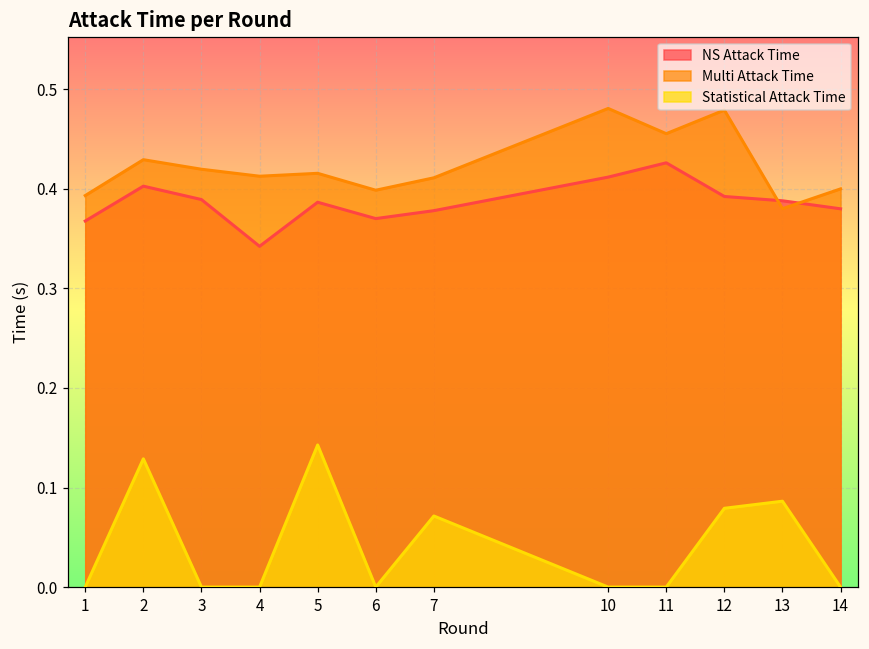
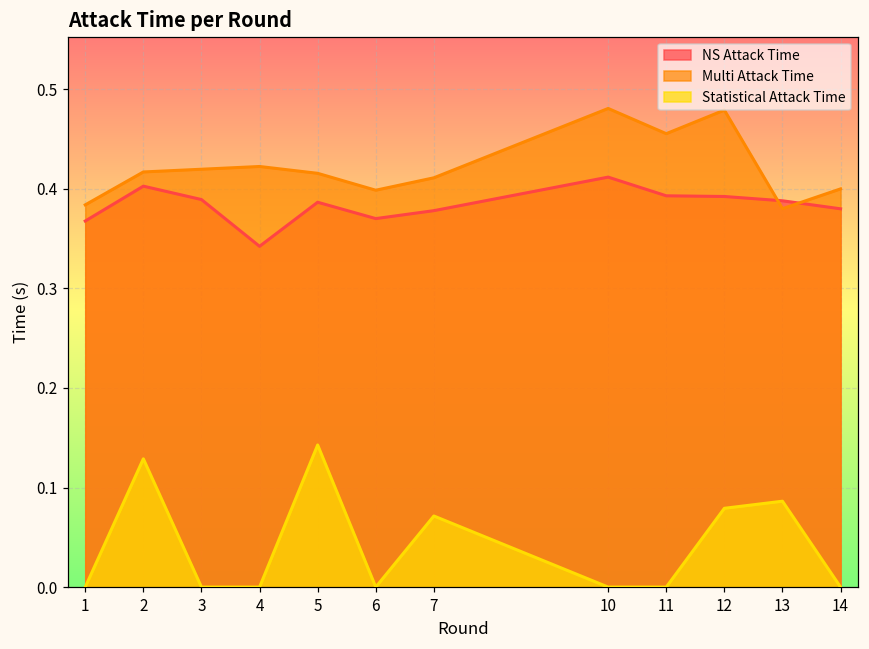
  {
    "NS Attack Time": {
      "1": 0.37,
      "2": 0.40,
      "3": 0.39,
      "4": 0.34,
      "5": 0.39,
      "6": 0.37,
      "7": 0.38,
      "10": 0.41,
-     "11": 0.43,
+     "11": 0.39,
      "12": 0.39,
      "13": 0.39,
      "14": 0.38
    },
    "Multi Attack Time": {
-     "1": 0.39,
-     "2": 0.43,
+     "1": 0.38,
+     "2": 0.42,
      "3": 0.42,
-     "4": 0.41,
+     "4": 0.42,
      "5": 0.42,
      "6": 0.40,
      "7": 0.41,
      "10": 0.48,
      "11": 0.46,
      "13": 0.38,
      "14": 0.40
    },
    "Statistical Attack Time": {
      "1": 0.00,
      "2": 0.13,
      "3": 0.00,
      "4": 0.00,
      "5": 0.14,
      "6": 0.00,
      "7": 0.07,
      "10": 0.00,
      "11": 0.00,
      "12": 0.08,
      "13": 0.09,
      "14": 0.00
    }
  }
